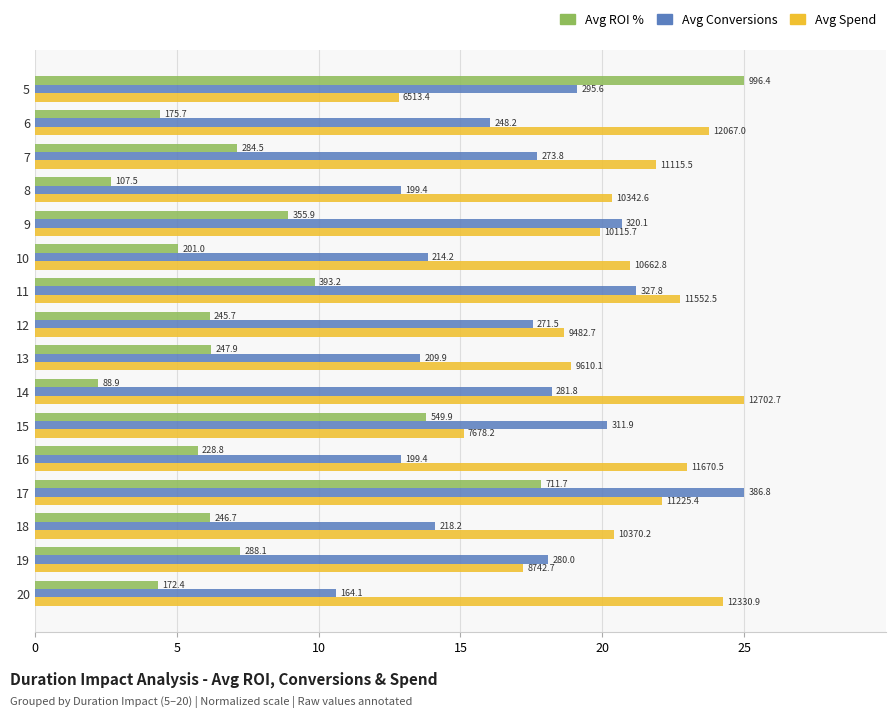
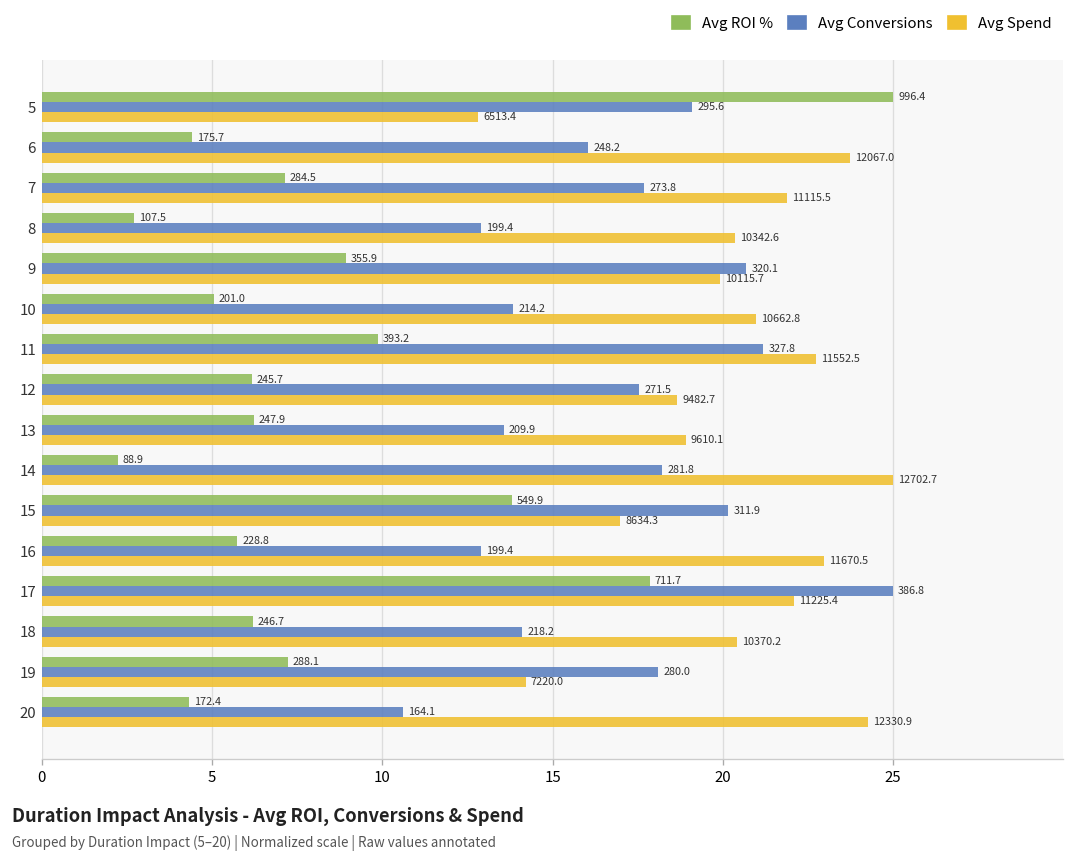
  {
    "Avg Spend": {
-     "15": 7678.2,
-     "19": 8742.7
+     "15": 8634.3,
+     "19": 7220.0
    }
  }
